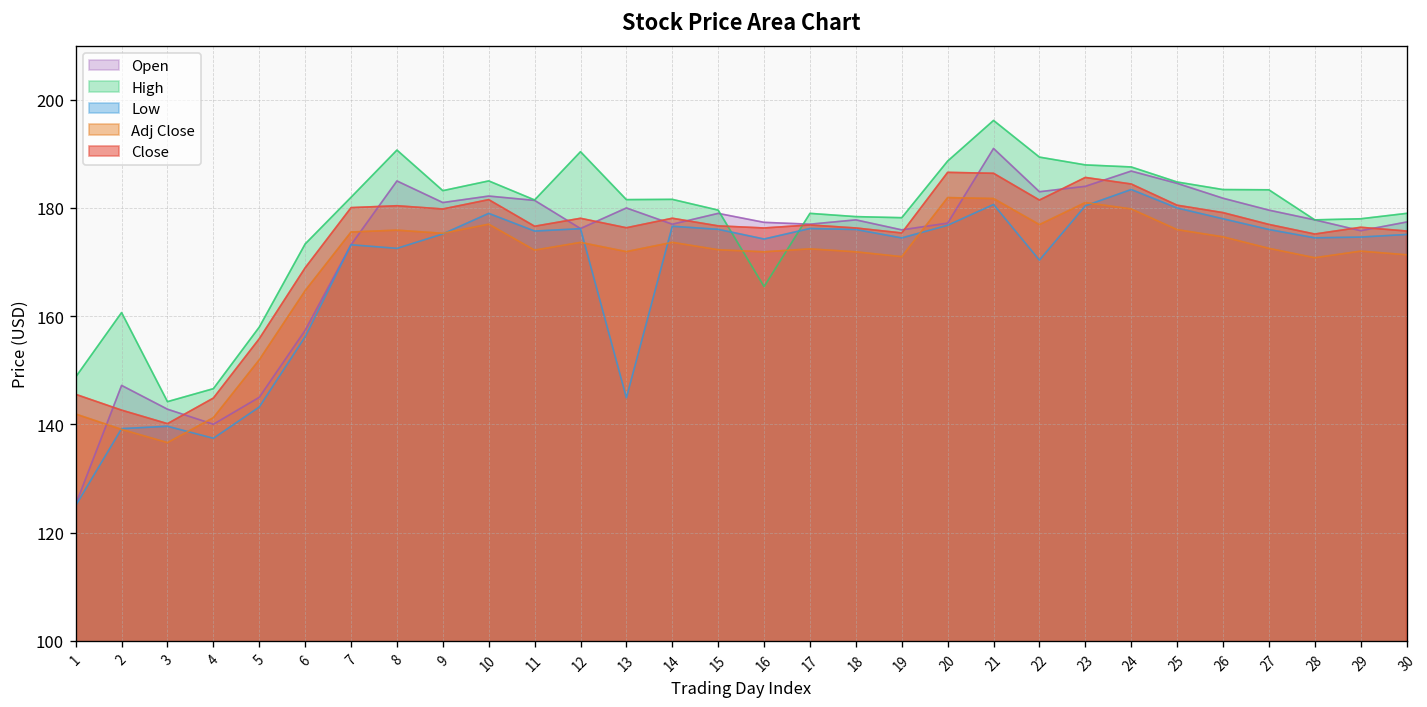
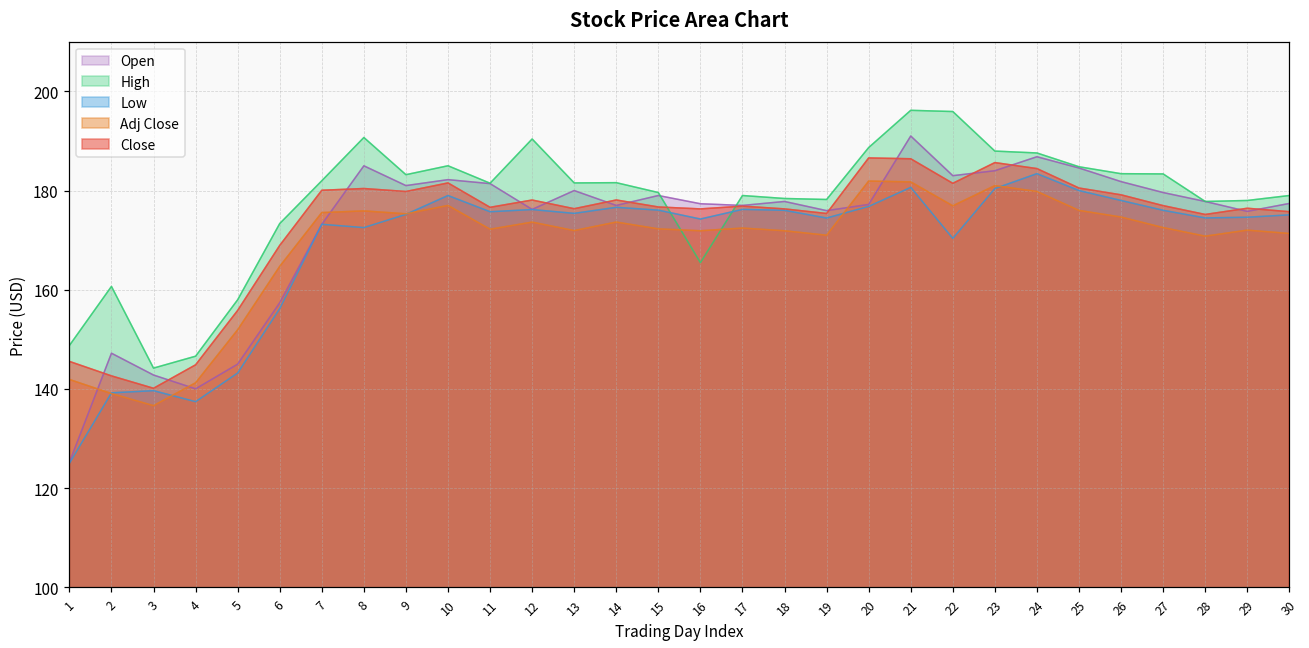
  {
    "Open": {
      "2": 147,
      "3": 143,
      "4": 140,
      "5": 145,
      "6": 157,
      "8": 185,
      "9": 181,
      "10": 182,
      "13": 180,
      "15": 179,
      "16": 177,
      "18": 178,
      "19": 176,
      "21": 191,
      "22": 183,
      "23": 184,
      "24": 187,
      "26": 182,
      "27": 180,
      "29": 176,
      "30": 177
    },
    "High": {
      "1": 149,
      "2": 161,
      "3": 144,
      "4": 147,
      "5": 158,
      "6": 173,
      "7": 182,
      "8": 191,
      "9": 183,
      "10": 185,
      "12": 190,
      "13": 182,
      "14": 182,
      "15": 180,
      "16": 165,
      "17": 179,
      "18": 178,
      "19": 178,
      "20": 189,
      "21": 196,
-     "22": 189,
+     "22": 196,
      "23": 188,
      "24": 188,
      "26": 183,
      "27": 183,
      "29": 178,
      "30": 179
    },
    "Low": {
      "4": 137,
      "5": 143,
      "6": 156,
      "8": 173,
      "10": 179,
      "11": 176,
-     "13": 145,
+     "13": 175,
      "15": 176,
      "16": 174,
      "17": 176,
      "19": 174,
      "21": 181,
      "22": 170,
      "23": 180,
      "24": 183,
      "26": 178,
      "27": 176,
      "28": 174,
      "29": 175,
      "30": 175
    }
  }
